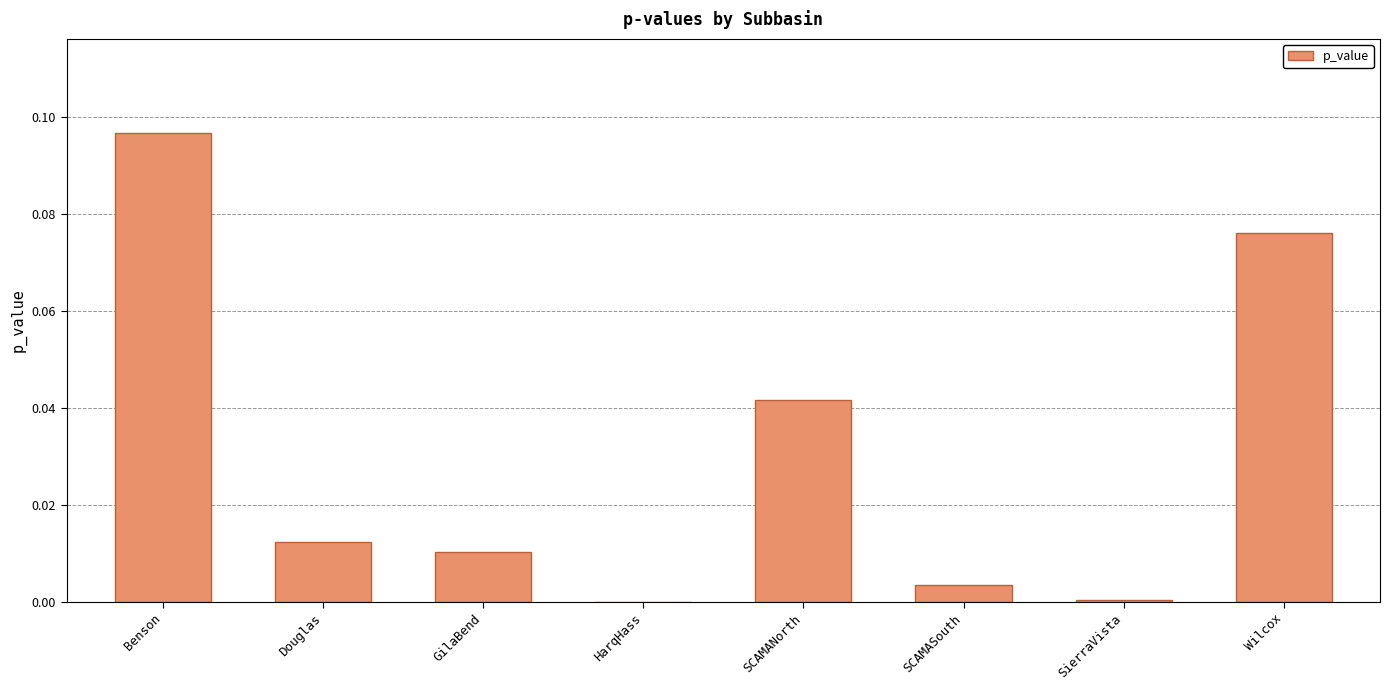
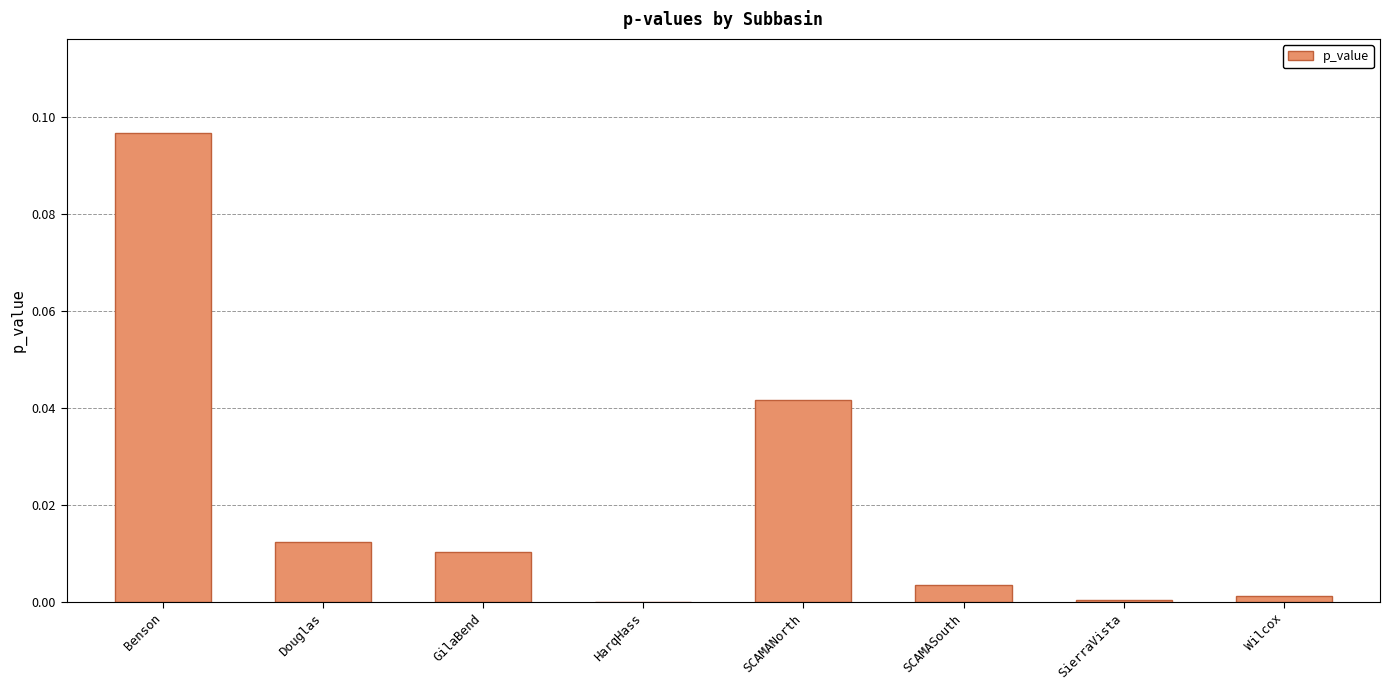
  {
    "Benson": 0.097,
    "Douglas": 0.012,
    "GilaBend": 0.010,
    "SCAMANorth": 0.042,
    "SCAMASouth": 0.003,
-   "Wilcox": 0.076
+   "Wilcox": 0.001
  }
